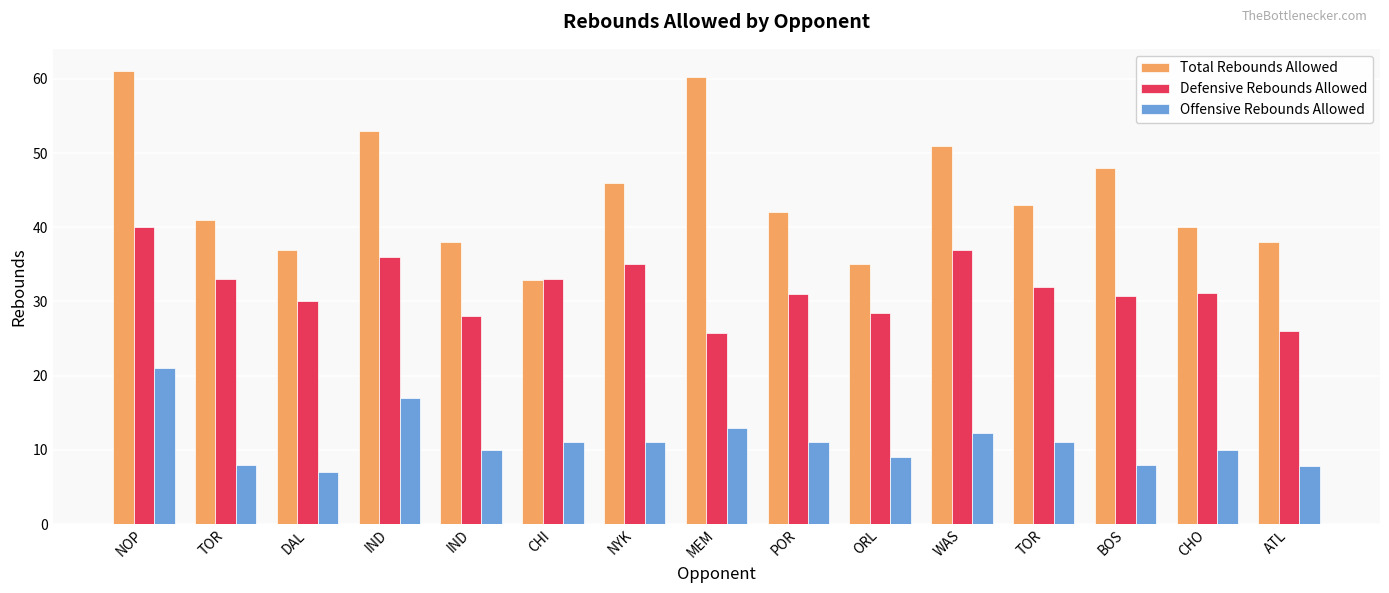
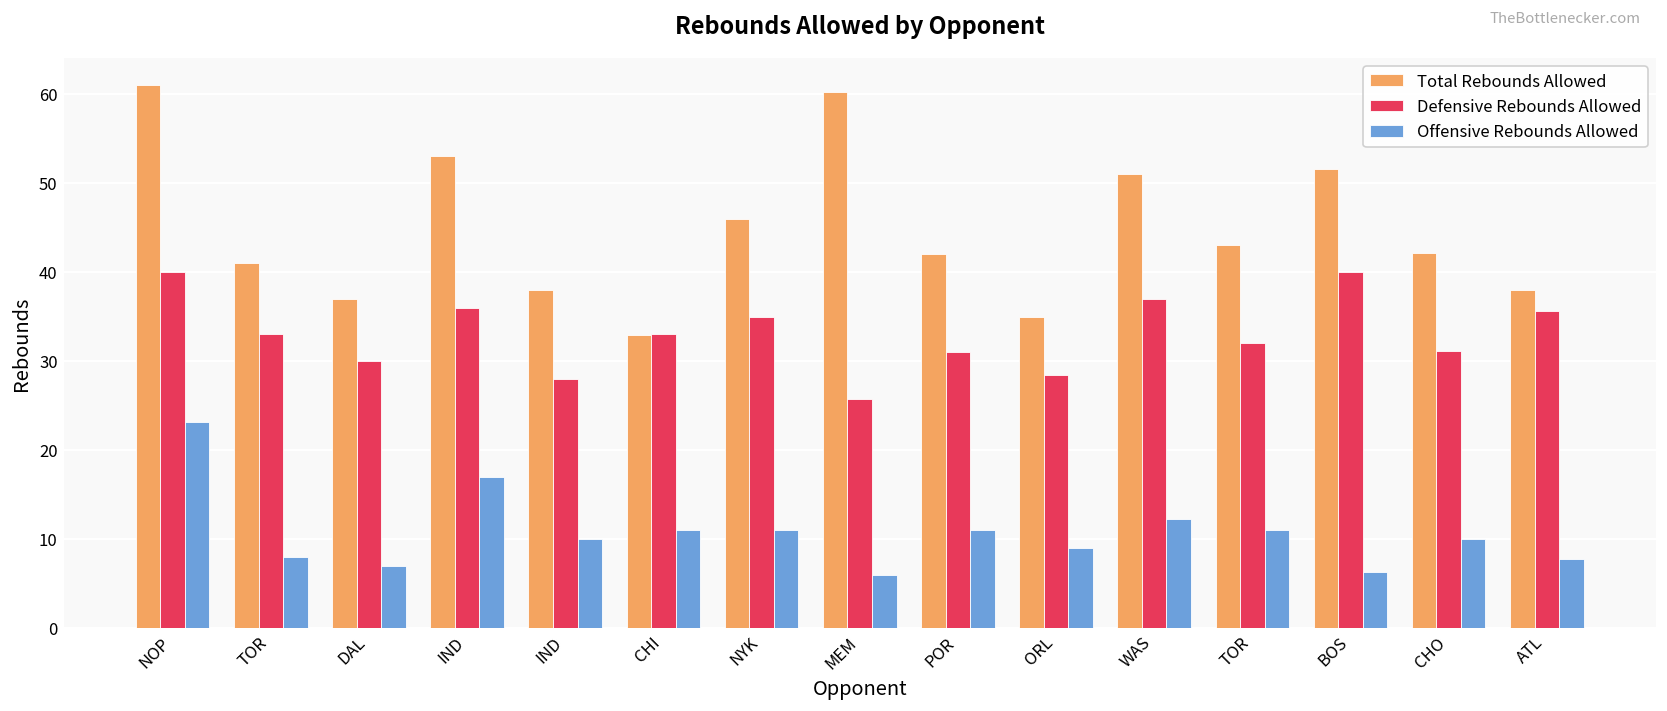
  {
    "Total Rebounds Allowed": {
      "NOP": 61,
      "DAL": 37,
      "CHI": 33,
      "NYK": 46,
      "MEM": 60,
      "POR": 42,
      "ORL": 35,
      "WAS": 51,
-     "BOS": 48,
-     "CHO": 40,
+     "BOS": 52,
+     "CHO": 42,
      "ATL": 38
    },
    "Defensive Rebounds Allowed": {
      "NOP": 40,
      "DAL": 30,
      "CHI": 33,
      "NYK": 35,
      "MEM": 26,
      "POR": 31,
      "ORL": 29,
      "WAS": 37,
-     "BOS": 31,
+     "BOS": 40,
      "CHO": 31,
-     "ATL": 26
+     "ATL": 36
    },
    "Offensive Rebounds Allowed": {
-     "NOP": 21,
+     "NOP": 23,
      "DAL": 7,
      "CHI": 11,
      "NYK": 11,
-     "MEM": 13,
+     "MEM": 6,
      "POR": 11,
      "ORL": 9,
      "WAS": 12,
-     "BOS": 8,
+     "BOS": 6,
      "CHO": 10,
      "ATL": 8
    }
  }
